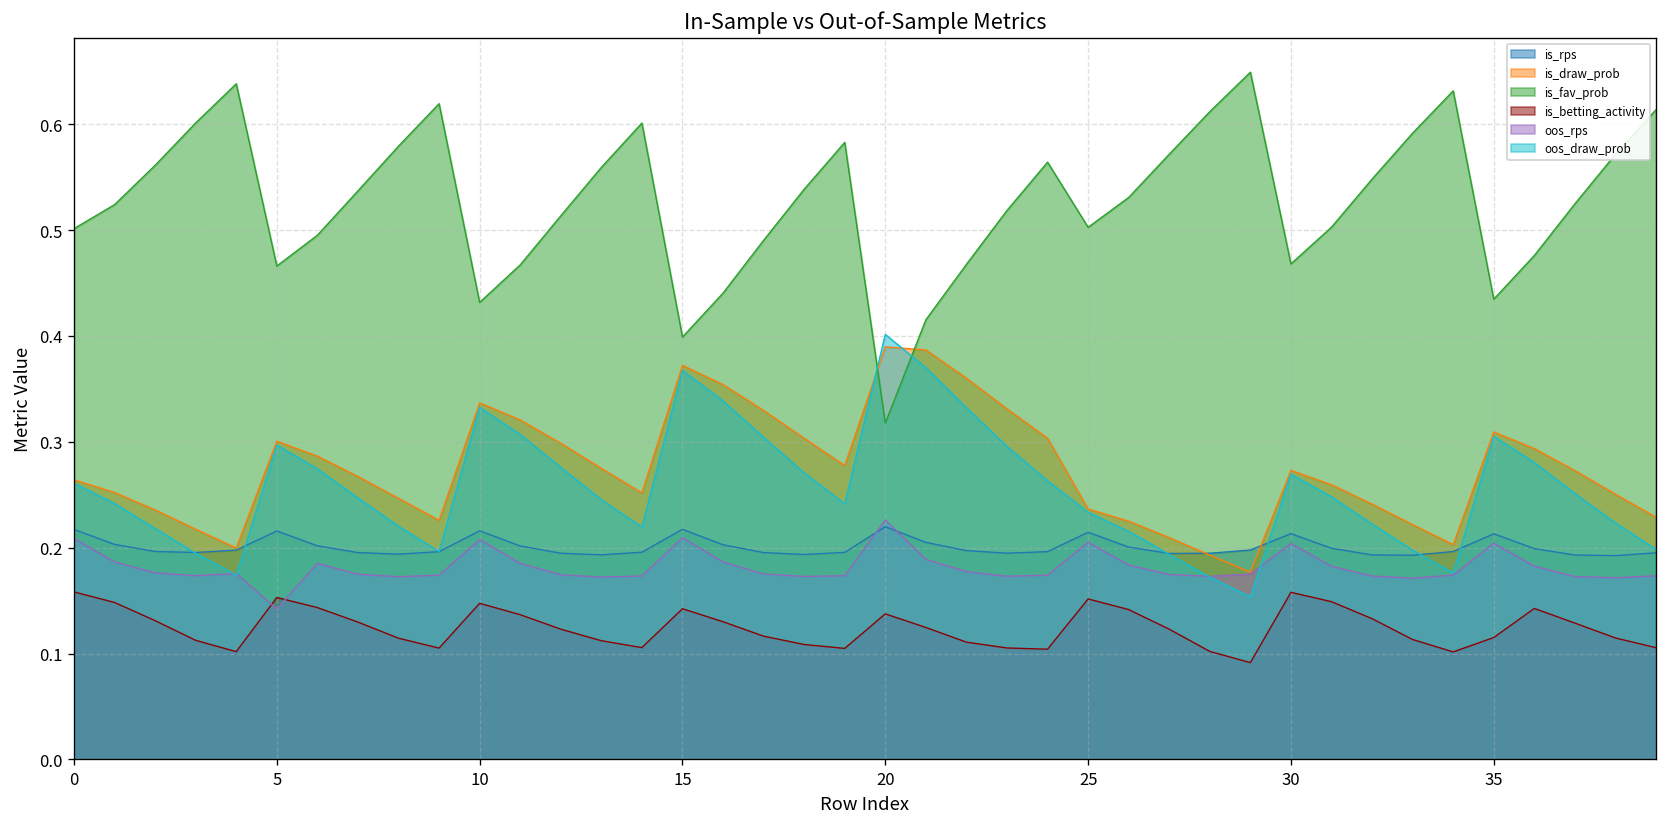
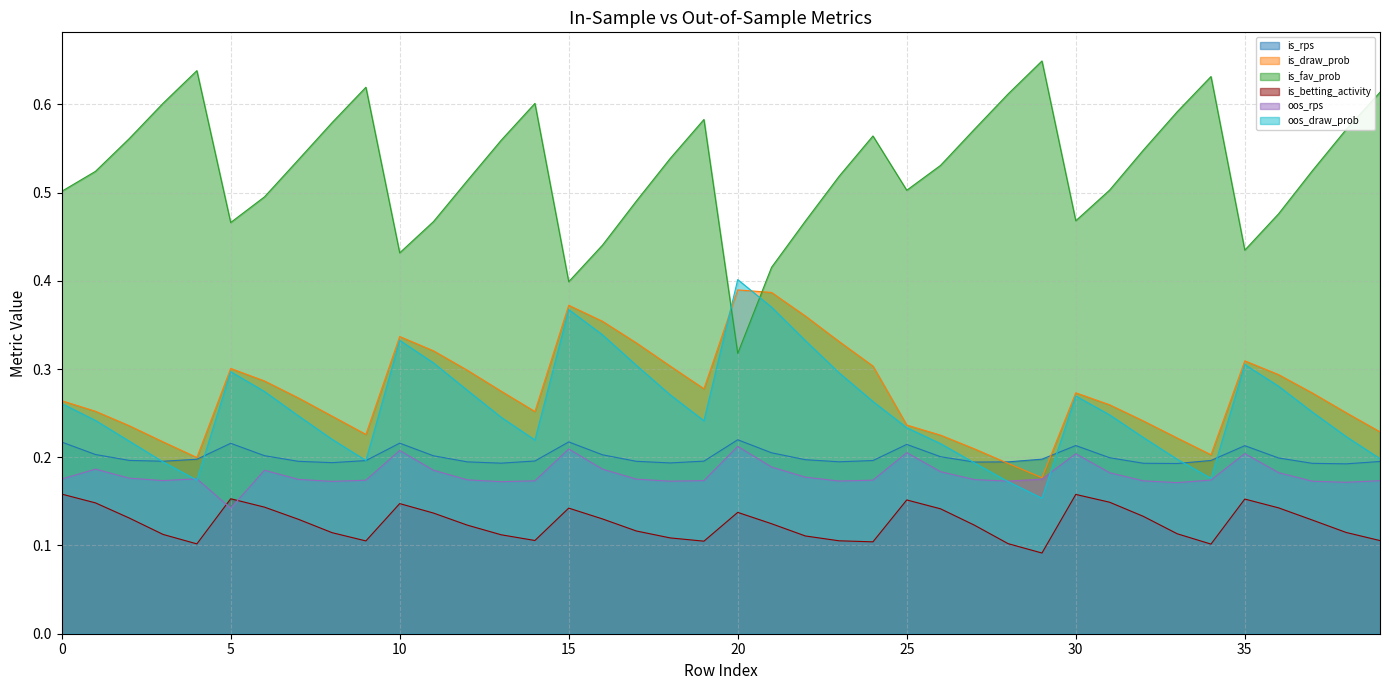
  {
    "is_draw_prob": {
      "0": 0.26,
      "5": 0.30,
      "10": 0.34,
      "15": 0.37,
      "20": 0.39,
      "25": 0.24,
      "30": 0.27,
      "35": 0.31
    },
    "is_fav_prob": {
      "0": 0.50,
      "5": 0.47,
      "10": 0.43,
      "15": 0.40,
      "20": 0.32,
      "25": 0.50,
      "30": 0.47,
      "35": 0.43
    },
    "is_betting_activity": {
      "0": 0.16,
      "5": 0.15,
      "10": 0.15,
      "15": 0.14,
      "20": 0.14,
      "25": 0.15,
      "30": 0.16,
-     "35": 0.12
+     "35": 0.15
    },
    "oos_rps": {
-     "0": 0.21,
+     "0": 0.18,
      "5": 0.14,
      "10": 0.21,
      "15": 0.21,
-     "20": 0.23,
+     "20": 0.21,
      "25": 0.21,
      "30": 0.20,
      "35": 0.20
    }
  }
